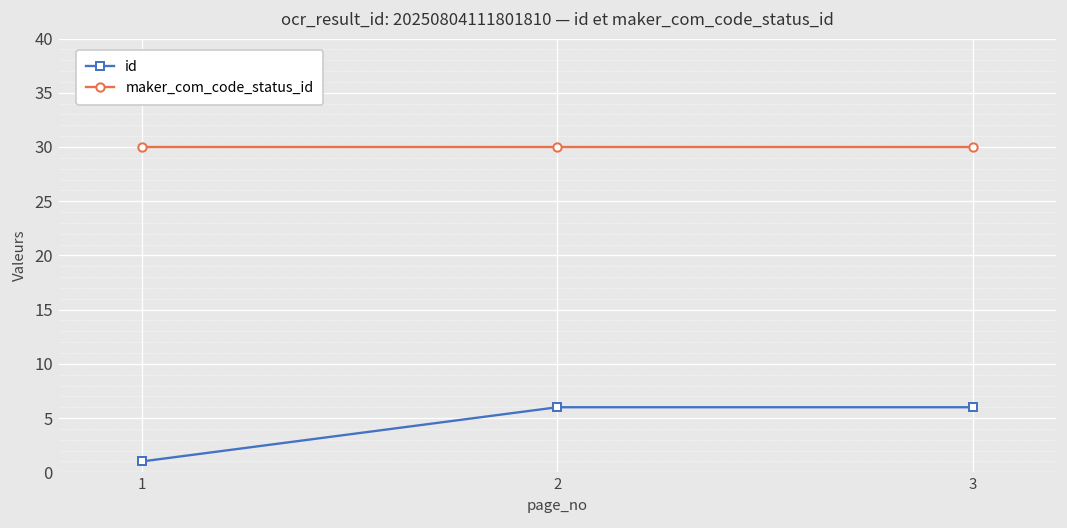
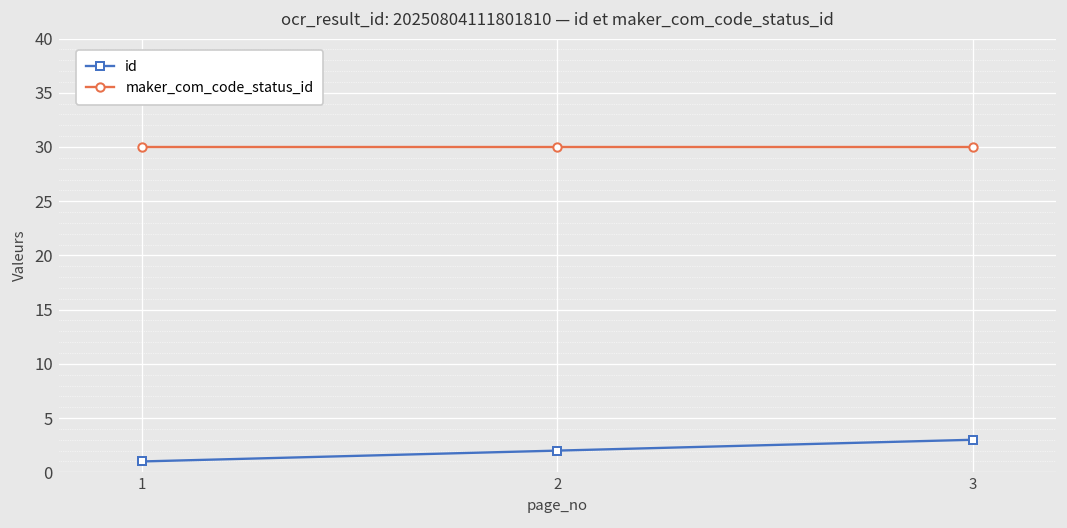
  {
    "id": {
      "1": 1,
-     "2": 6,
-     "3": 6
+     "2": 2,
+     "3": 3
    },
    "maker_com_code_status_id": {
      "1": 30,
      "2": 30,
      "3": 30
    }
  }
